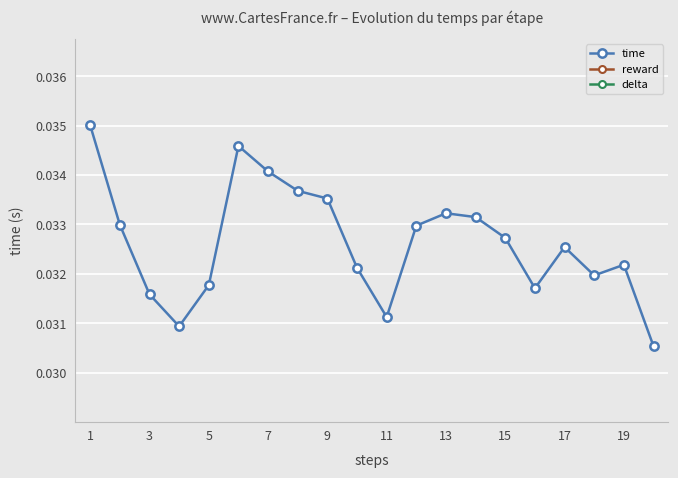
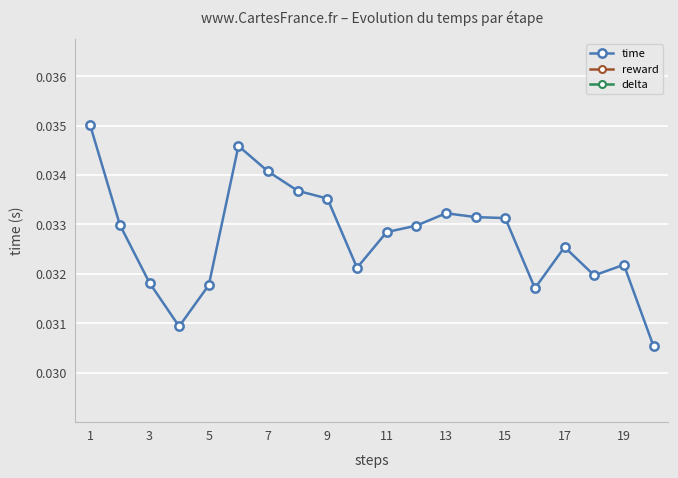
  {
    "time": {
      "1": 0.0350,
-     "3": 0.0316,
+     "3": 0.0318,
      "5": 0.0318,
      "7": 0.0341,
      "9": 0.0335,
-     "11": 0.0311,
+     "11": 0.0328,
      "13": 0.0332,
-     "15": 0.0327,
+     "15": 0.0331,
      "17": 0.0325,
      "19": 0.0322
    }
  }
